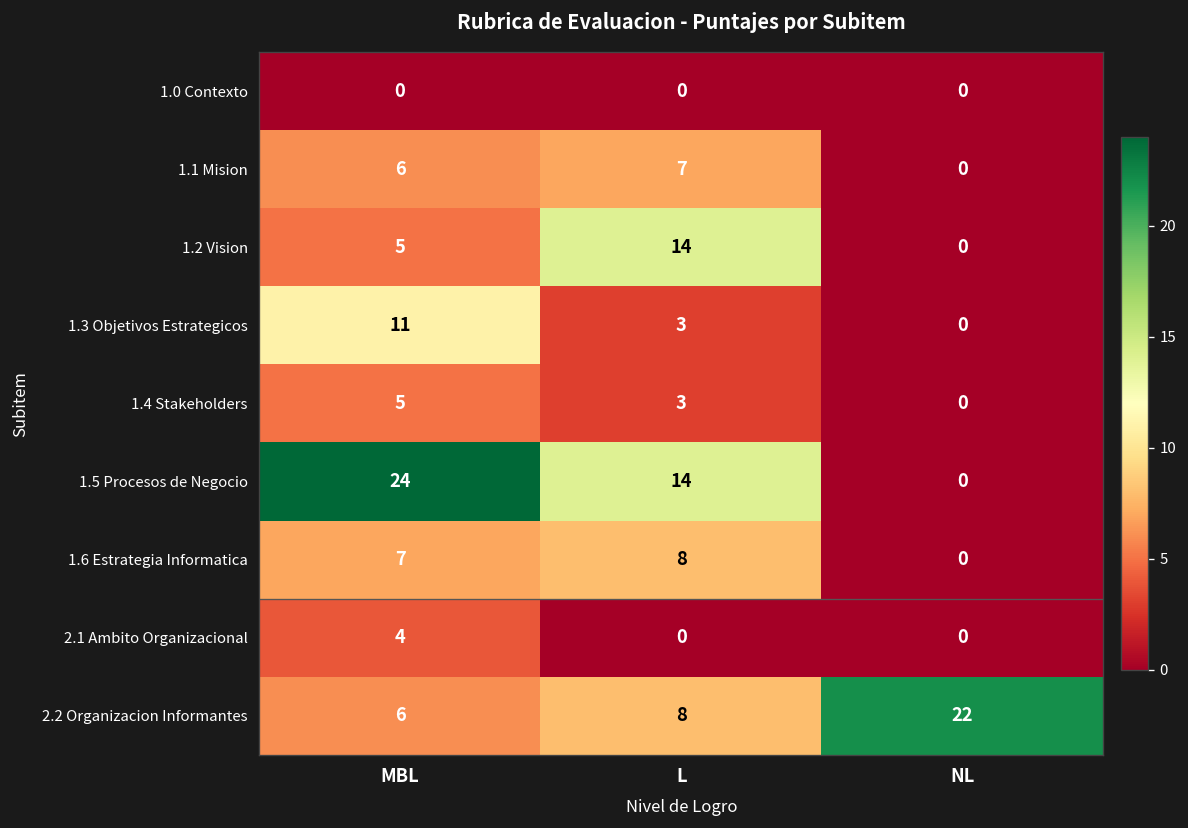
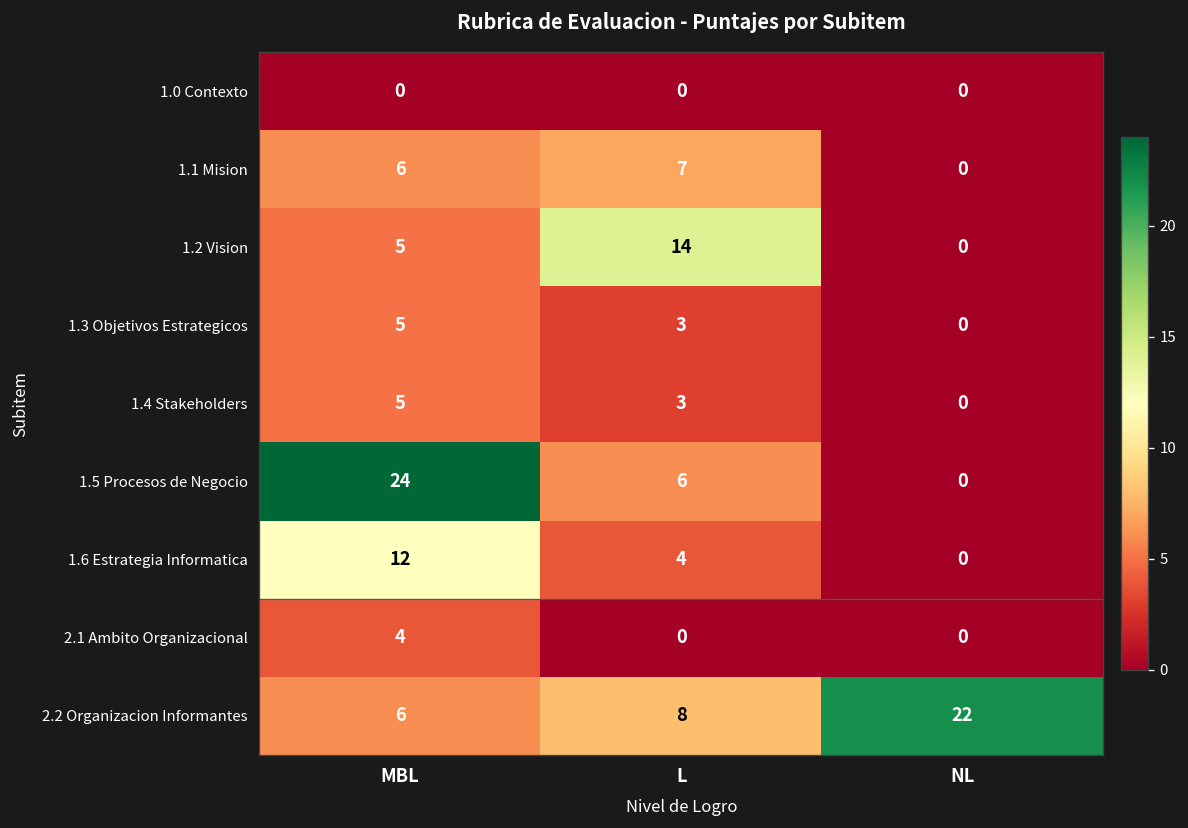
  {
    "1.0 Contexto": {
      "MBL": 0,
      "L": 0,
      "NL": 0
    },
    "1.1 Mision": {
      "MBL": 6,
      "L": 7,
      "NL": 0
    },
    "1.2 Vision": {
      "MBL": 5,
      "L": 14,
      "NL": 0
    },
    "1.3 Objetivos Estrategicos": {
-     "MBL": 11,
+     "MBL": 5,
      "L": 3,
      "NL": 0
    },
    "1.4 Stakeholders": {
      "MBL": 5,
      "L": 3,
      "NL": 0
    },
    "1.5 Procesos de Negocio": {
      "MBL": 24,
-     "L": 14,
+     "L": 6,
      "NL": 0
    },
    "1.6 Estrategia Informatica": {
-     "MBL": 7,
-     "L": 8,
+     "MBL": 12,
+     "L": 4,
      "NL": 0
    },
    "2.1 Ambito Organizacional": {
      "MBL": 4,
      "L": 0,
      "NL": 0
    },
    "2.2 Organizacion Informantes": {
      "MBL": 6,
      "L": 8,
      "NL": 22
    }
  }
